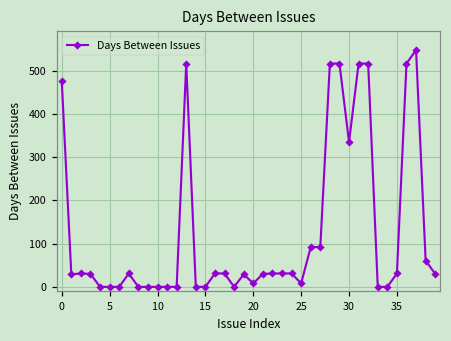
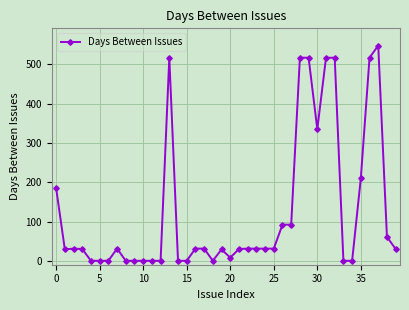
  {
-   "0": 480,
+   "0": 190,
    "5": 0,
    "10": 0,
    "15": 0,
    "20": 10,
-   "25": 10,
+   "25": 30,
    "30": 340,
-   "35": 30
+   "35": 210
  }
